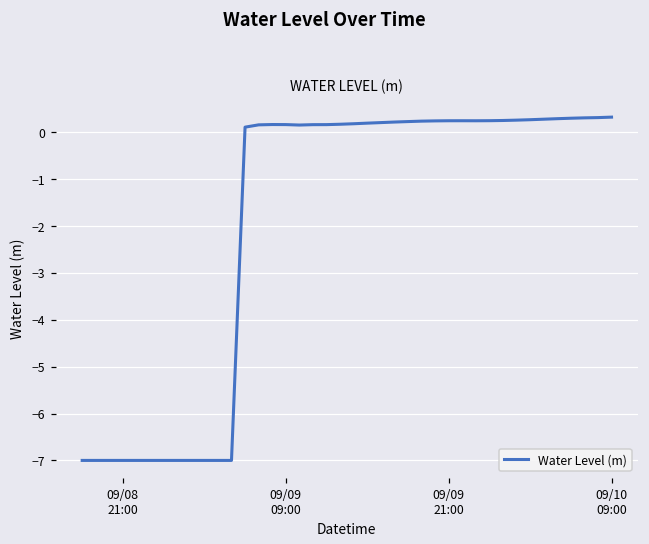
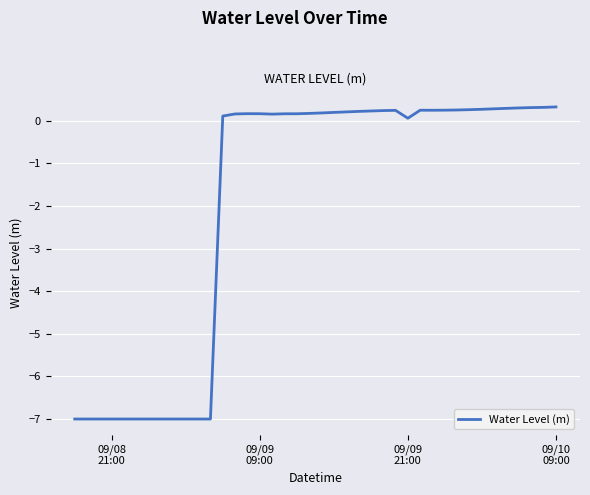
  {
    "09/08 21:00": -7.0,
    "09/09 09:00": 0.2,
-   "09/09 21:00": 0.2,
+   "09/09 21:00": 0.1,
    "09/10 09:00": 0.3
  }
